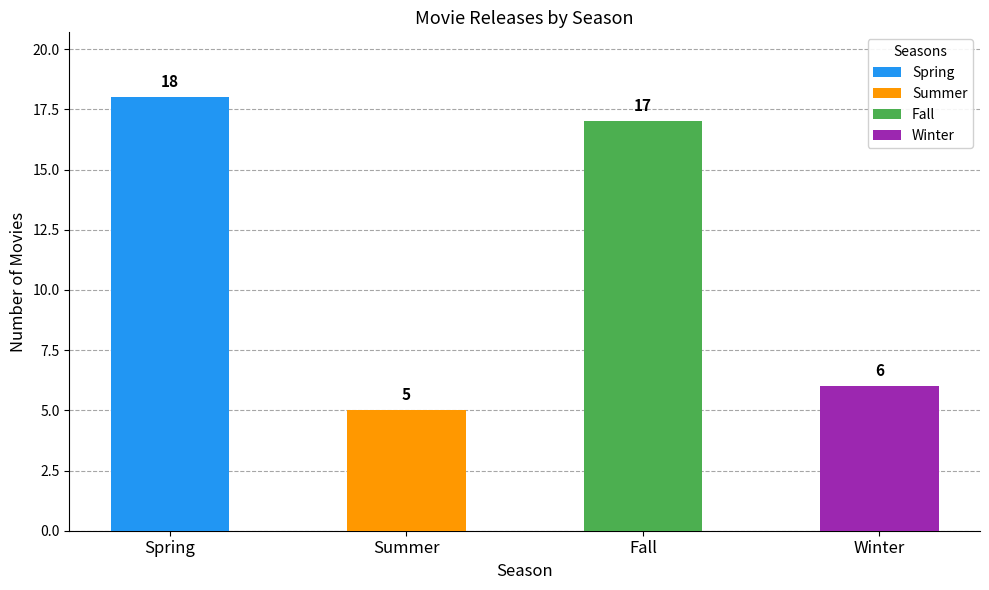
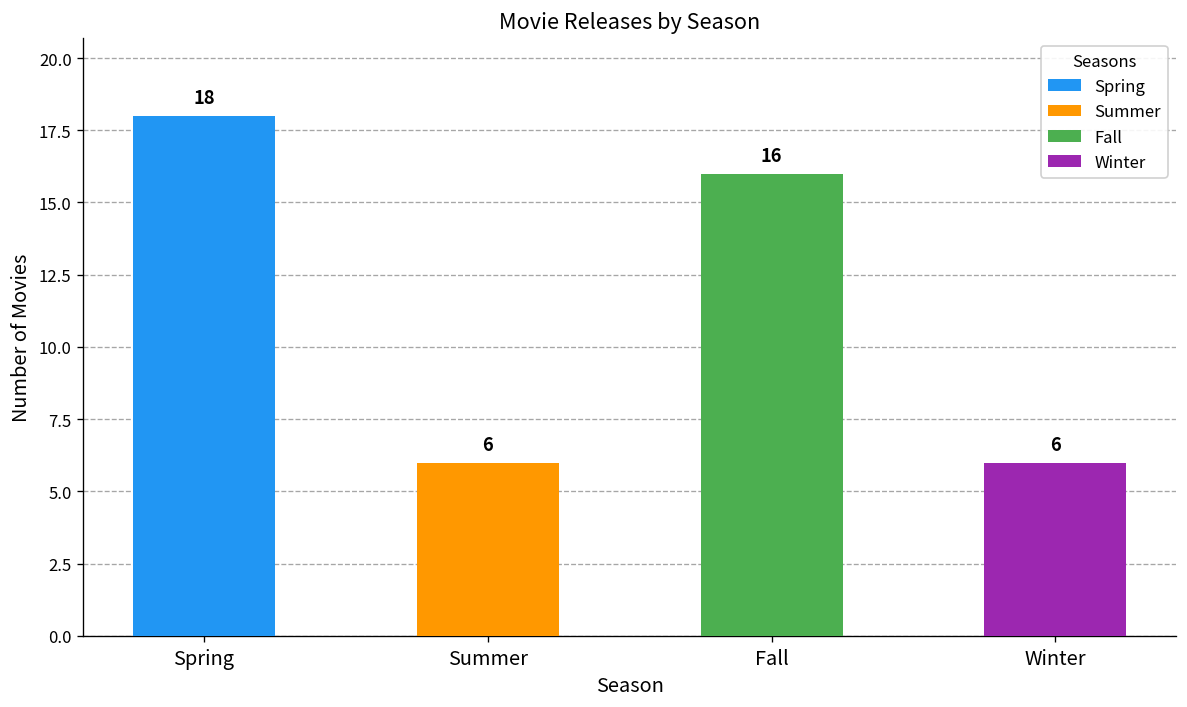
  {
    "Summer": {
-     "Summer": 5
+     "Summer": 6
    },
    "Fall": {
-     "Fall": 17
+     "Fall": 16
    },
    "Winter": {
      "Winter": 6
    }
  }
